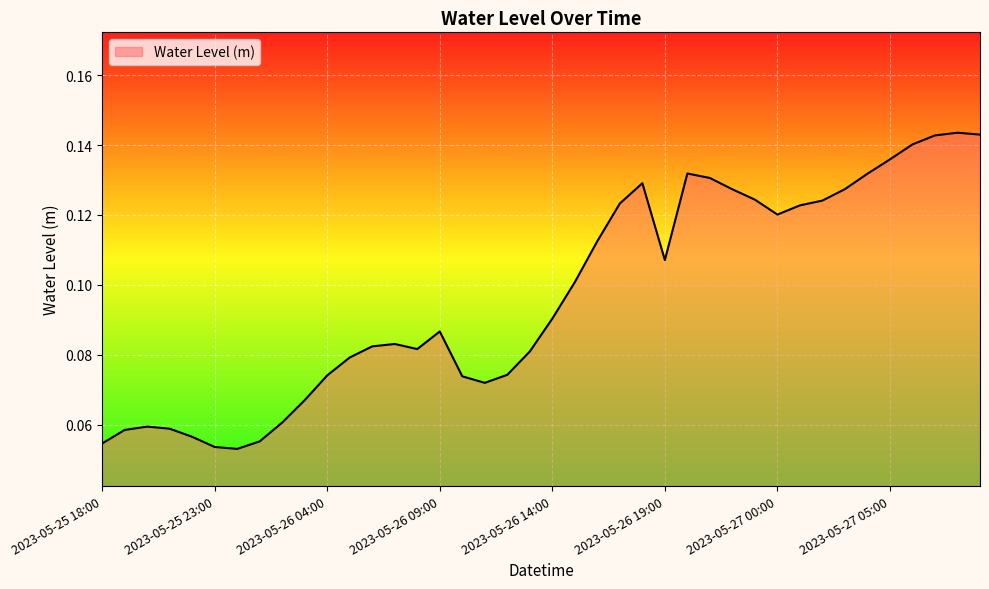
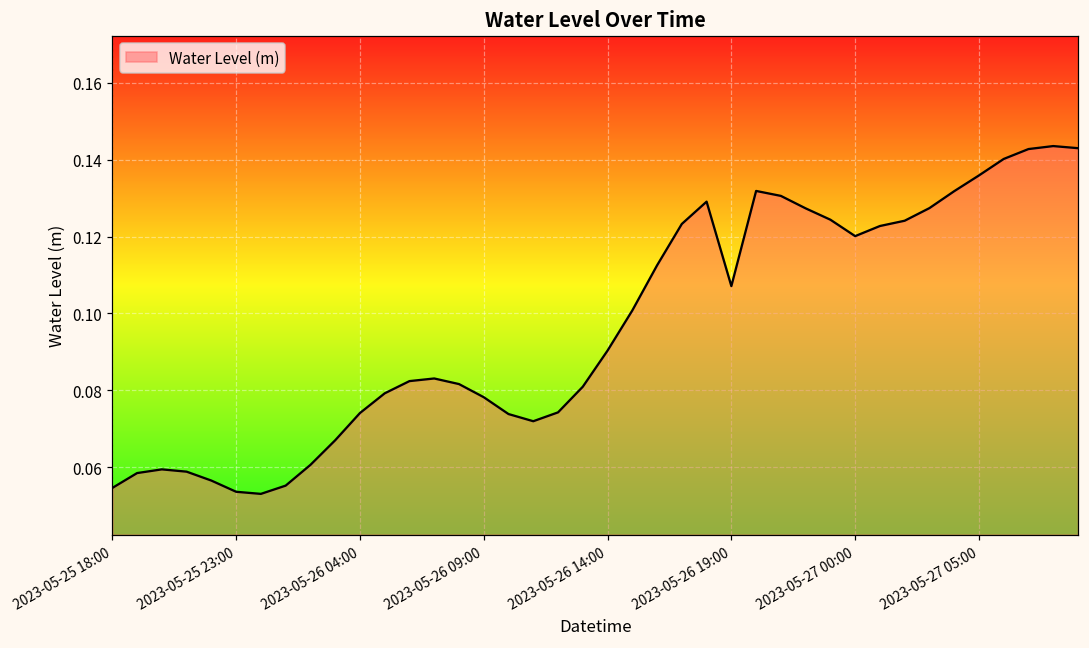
  {
    "2023-05-25 18:00": 0.055,
    "2023-05-25 23:00": 0.054,
    "2023-05-26 04:00": 0.074,
-   "2023-05-26 09:00": 0.087,
+   "2023-05-26 09:00": 0.078,
    "2023-05-26 14:00": 0.090,
    "2023-05-26 19:00": 0.107,
    "2023-05-27 00:00": 0.120,
    "2023-05-27 05:00": 0.136
  }
